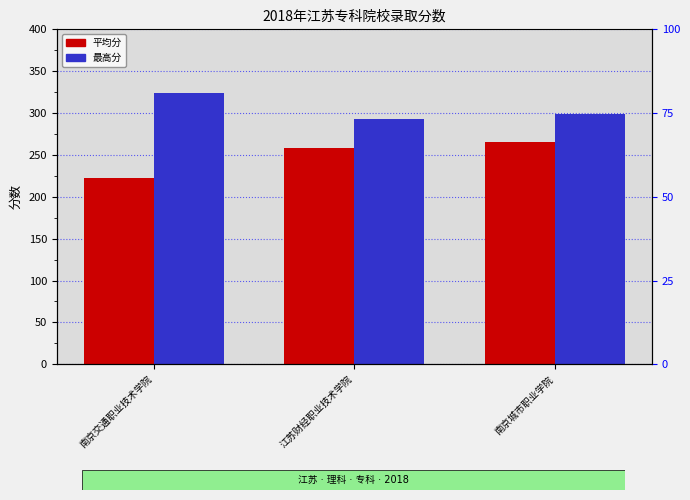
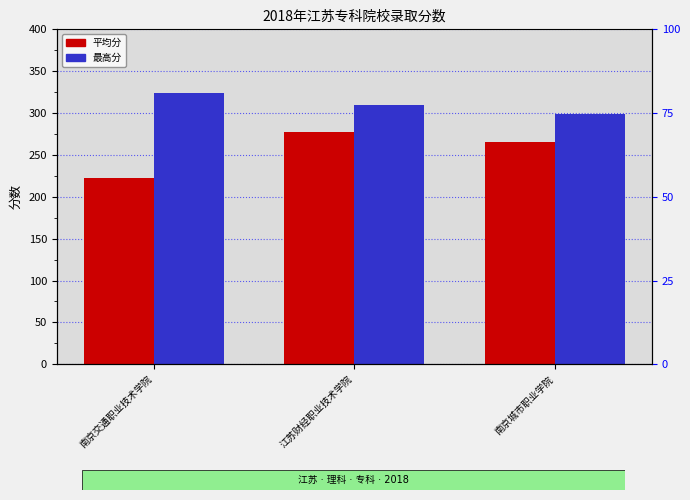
  {
    "平均分": {
      "南京交通职业技术学院": 220,
-     "江苏财经职业技术学院": 260,
+     "江苏财经职业技术学院": 280,
      "南京城市职业学院": 270
    },
    "最高分": {
      "南京交通职业技术学院": 320,
-     "江苏财经职业技术学院": 290,
+     "江苏财经职业技术学院": 310,
      "南京城市职业学院": 300
    }
  }
